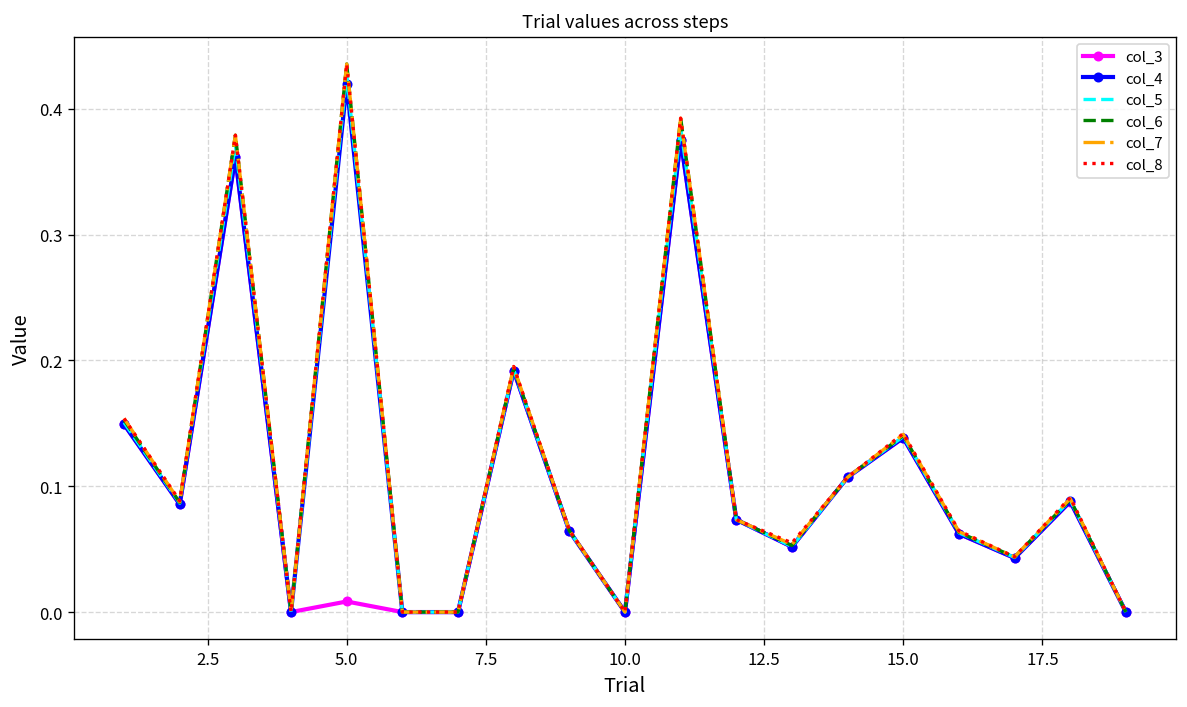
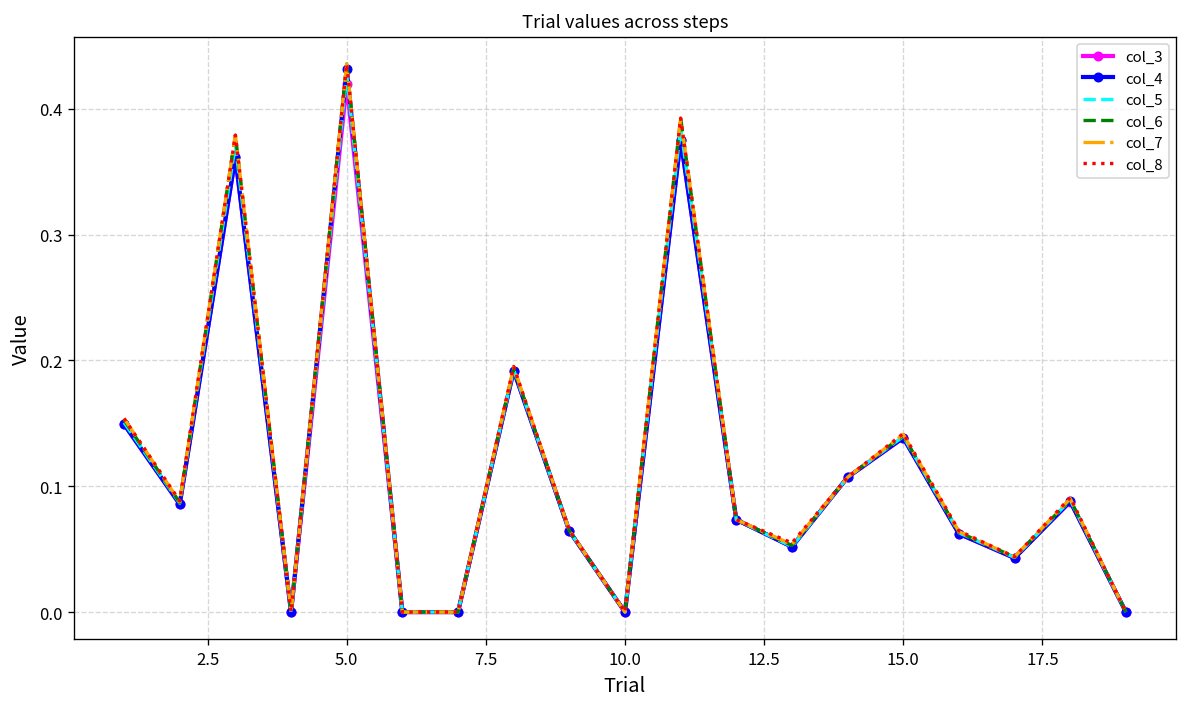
  {
    "col_3": {
-     "5.0": 0.008
+     "5.0": 0.420
    },
    "col_4": {
-     "5.0": 0.420
+     "5.0": 0.431
    },
    "col_5": {
      "5.0": 0.427
    }
  }
